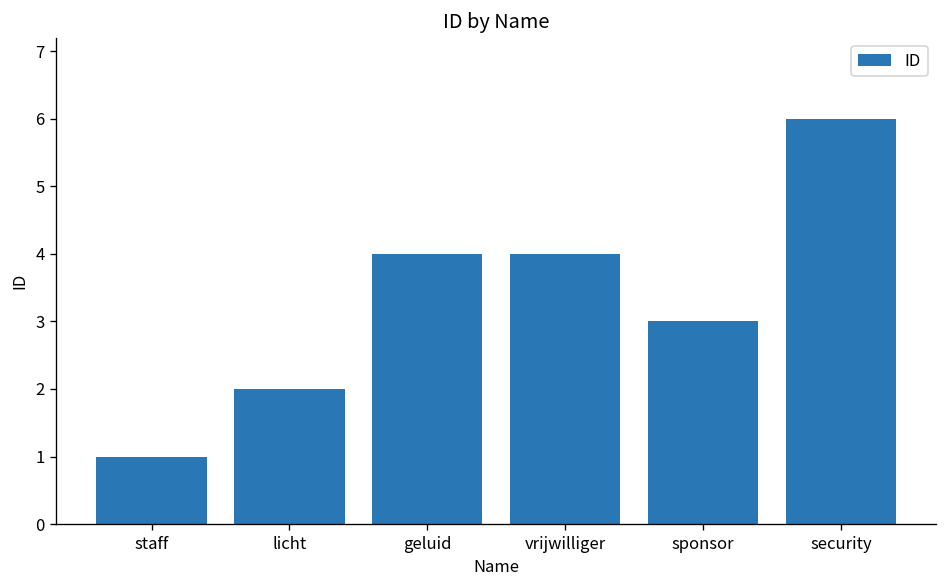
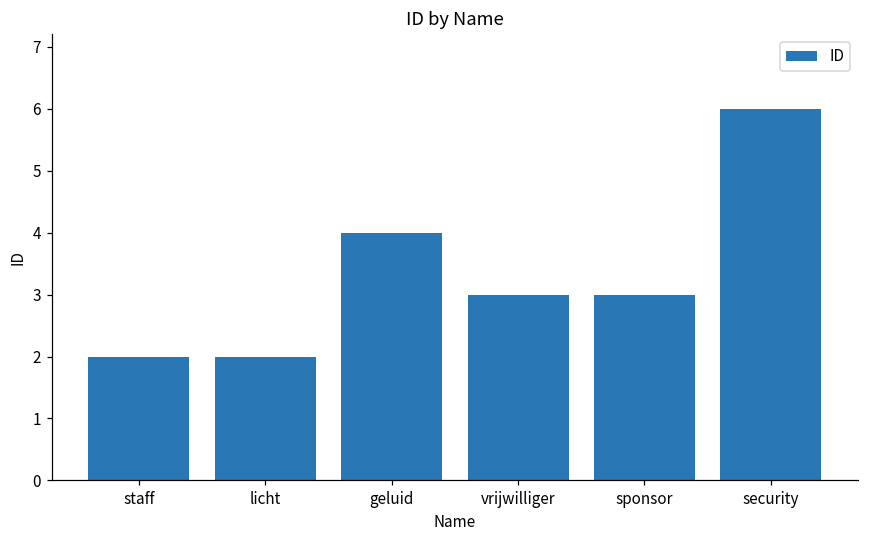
  {
-   "staff": 1,
+   "staff": 2,
    "licht": 2,
    "geluid": 4,
-   "vrijwilliger": 4,
+   "vrijwilliger": 3,
    "sponsor": 3,
    "security": 6
  }
